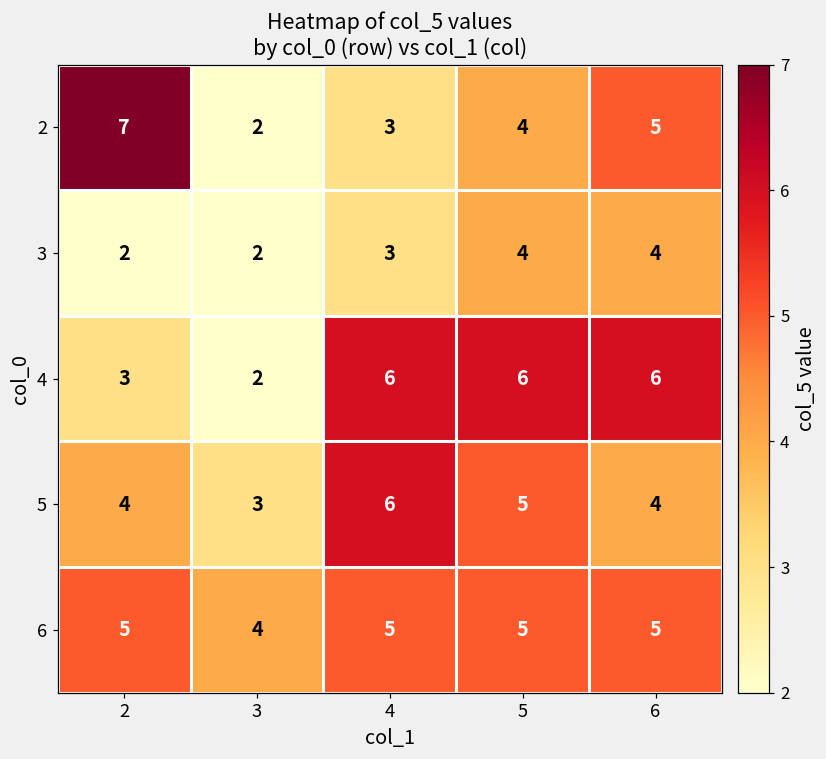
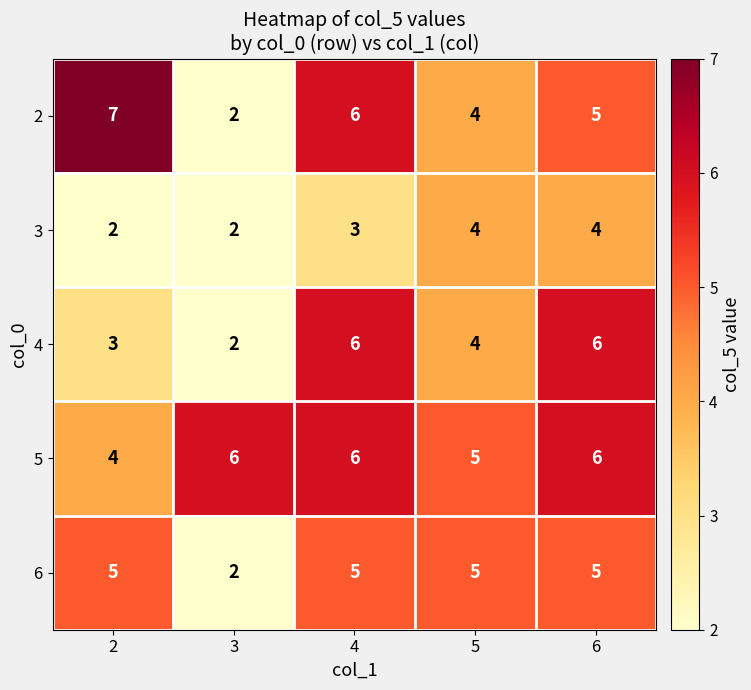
  {
    "2": {
      "2": 7,
      "3": 2,
-     "4": 3,
+     "4": 6,
      "5": 4,
      "6": 5
    },
    "3": {
      "2": 2,
      "3": 2,
      "4": 3,
      "5": 4,
      "6": 4
    },
    "4": {
      "2": 3,
      "3": 2,
      "4": 6,
-     "5": 6,
+     "5": 4,
      "6": 6
    },
    "5": {
      "2": 4,
-     "3": 3,
+     "3": 6,
      "4": 6,
      "5": 5,
-     "6": 4
+     "6": 6
    },
    "6": {
      "2": 5,
-     "3": 4,
+     "3": 2,
      "4": 5,
      "5": 5,
      "6": 5
    }
  }
